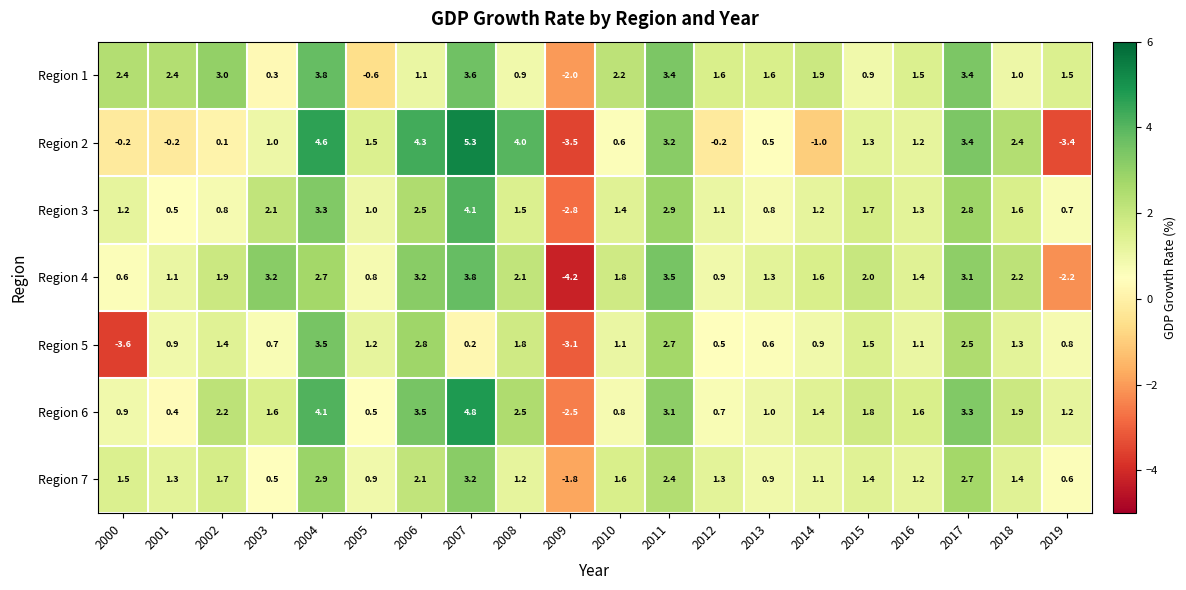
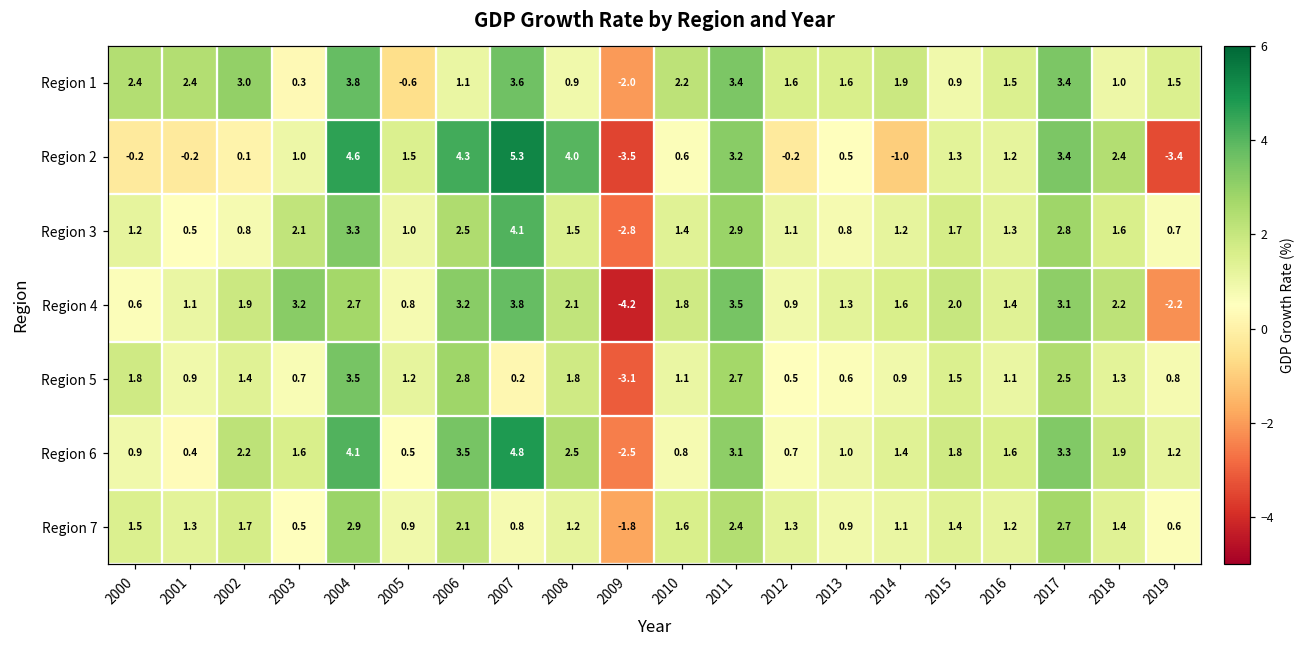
  {
    "Region 1": {
      "2000": 2.4,
      "2001": 2.4,
      "2002": 3.0,
      "2003": 0.3,
      "2004": 3.8,
      "2005": -0.6,
      "2006": 1.1,
      "2007": 3.6,
      "2008": 0.9,
      "2009": -2.0,
      "2010": 2.2,
      "2011": 3.4,
      "2012": 1.6,
      "2013": 1.6,
      "2014": 1.9,
      "2015": 0.9,
      "2016": 1.5,
      "2017": 3.4,
      "2018": 1.0,
      "2019": 1.5
    },
    "Region 2": {
      "2000": -0.2,
      "2001": -0.2,
      "2002": 0.1,
      "2003": 1.0,
      "2004": 4.6,
      "2005": 1.5,
      "2006": 4.3,
      "2007": 5.3,
      "2008": 4.0,
      "2009": -3.5,
      "2010": 0.6,
      "2011": 3.2,
      "2012": -0.2,
      "2013": 0.5,
      "2014": -1.0,
      "2015": 1.3,
      "2016": 1.2,
      "2017": 3.4,
      "2018": 2.4,
      "2019": -3.4
    },
    "Region 3": {
      "2000": 1.2,
      "2001": 0.5,
      "2002": 0.8,
      "2003": 2.1,
      "2004": 3.3,
      "2005": 1.0,
      "2006": 2.5,
      "2007": 4.1,
      "2008": 1.5,
      "2009": -2.8,
      "2010": 1.4,
      "2011": 2.9,
      "2012": 1.1,
      "2013": 0.8,
      "2014": 1.2,
      "2015": 1.7,
      "2016": 1.3,
      "2017": 2.8,
      "2018": 1.6,
      "2019": 0.7
    },
    "Region 4": {
      "2000": 0.6,
      "2001": 1.1,
      "2002": 1.9,
      "2003": 3.2,
      "2004": 2.7,
      "2005": 0.8,
      "2006": 3.2,
      "2007": 3.8,
      "2008": 2.1,
      "2009": -4.2,
      "2010": 1.8,
      "2011": 3.5,
      "2012": 0.9,
      "2013": 1.3,
      "2014": 1.6,
      "2015": 2.0,
      "2016": 1.4,
      "2017": 3.1,
      "2018": 2.2,
      "2019": -2.2
    },
    "Region 5": {
-     "2000": -3.6,
+     "2000": 1.8,
      "2001": 0.9,
      "2002": 1.4,
      "2003": 0.7,
      "2004": 3.5,
      "2005": 1.2,
      "2006": 2.8,
      "2007": 0.2,
      "2008": 1.8,
      "2009": -3.1,
      "2010": 1.1,
      "2011": 2.7,
      "2012": 0.5,
      "2013": 0.6,
      "2014": 0.9,
      "2015": 1.5,
      "2016": 1.1,
      "2017": 2.5,
      "2018": 1.3,
      "2019": 0.8
    },
    "Region 6": {
      "2000": 0.9,
      "2001": 0.4,
      "2002": 2.2,
      "2003": 1.6,
      "2004": 4.1,
      "2005": 0.5,
      "2006": 3.5,
      "2007": 4.8,
      "2008": 2.5,
      "2009": -2.5,
      "2010": 0.8,
      "2011": 3.1,
      "2012": 0.7,
      "2013": 1.0,
      "2014": 1.4,
      "2015": 1.8,
      "2016": 1.6,
      "2017": 3.3,
      "2018": 1.9,
      "2019": 1.2
    },
    "Region 7": {
      "2000": 1.5,
      "2001": 1.3,
      "2002": 1.7,
      "2003": 0.5,
      "2004": 2.9,
      "2005": 0.9,
      "2006": 2.1,
-     "2007": 3.2,
+     "2007": 0.8,
      "2008": 1.2,
      "2009": -1.8,
      "2010": 1.6,
      "2011": 2.4,
      "2012": 1.3,
      "2013": 0.9,
      "2014": 1.1,
      "2015": 1.4,
      "2016": 1.2,
      "2017": 2.7,
      "2018": 1.4,
      "2019": 0.6
    }
  }
